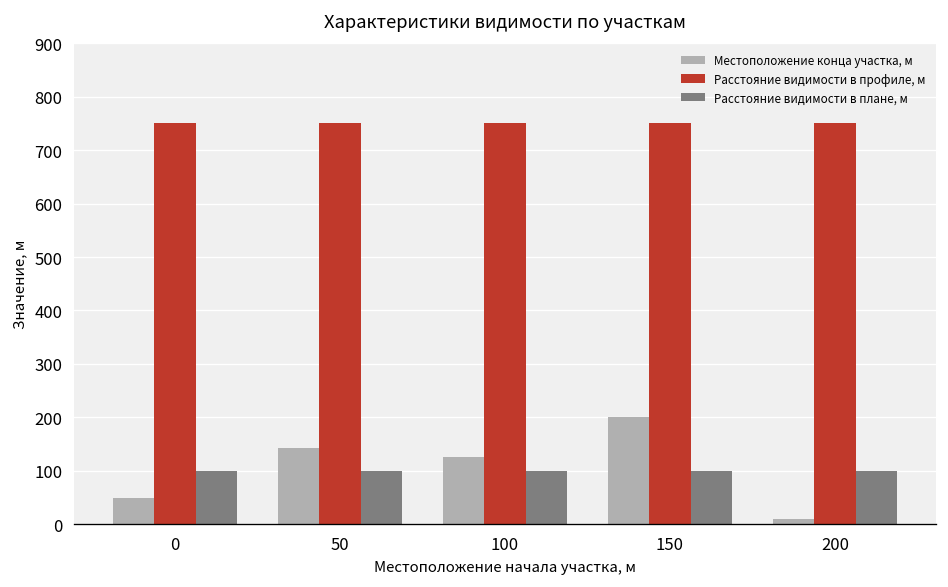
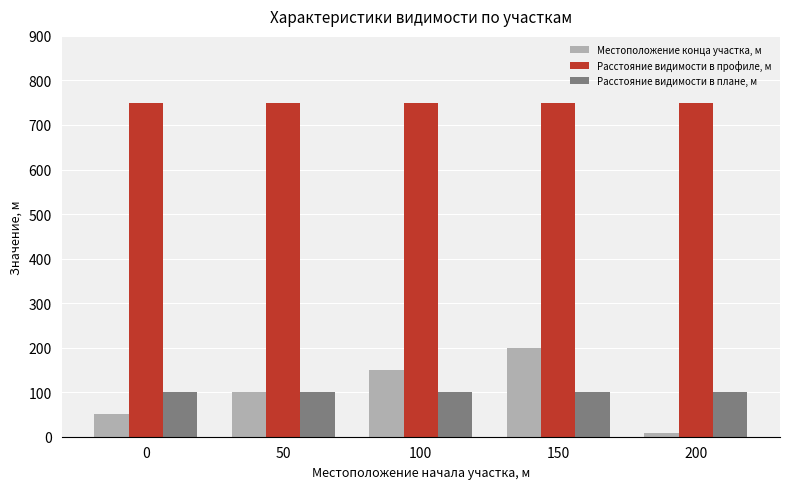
  {
    "Местоположение конца участка, м": {
      "0": 50,
-     "50": 140,
-     "100": 130,
+     "50": 100,
+     "100": 150,
      "150": 200,
      "200": 10
    },
    "Расстояние видимости в профиле, м": {
      "0": 750,
      "50": 750,
      "100": 750,
      "150": 750,
      "200": 750
    },
    "Расстояние видимости в плане, м": {
      "0": 100,
      "50": 100,
      "100": 100,
      "150": 100,
      "200": 100
    }
  }
